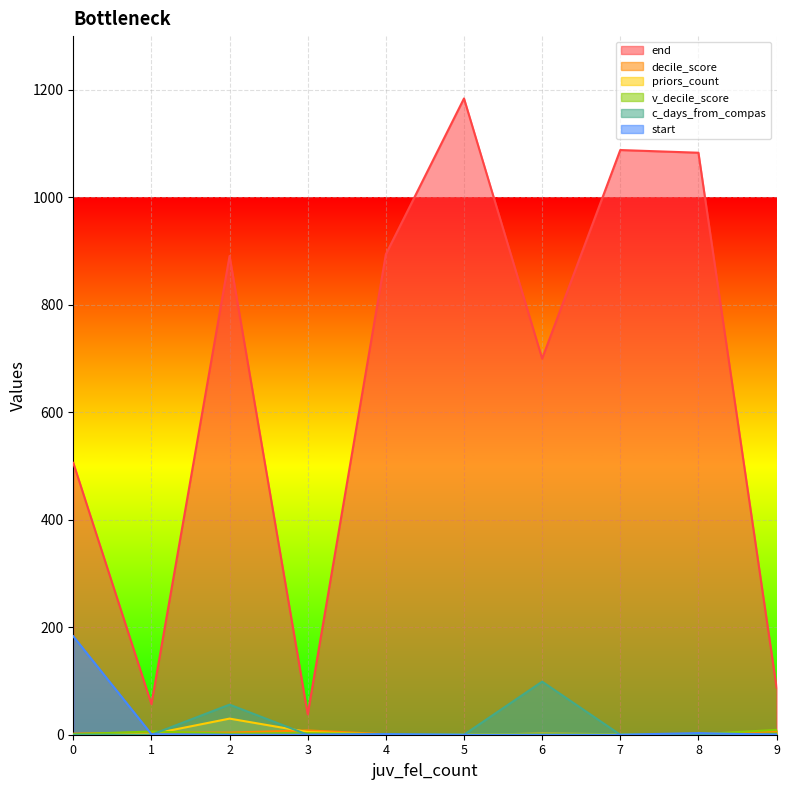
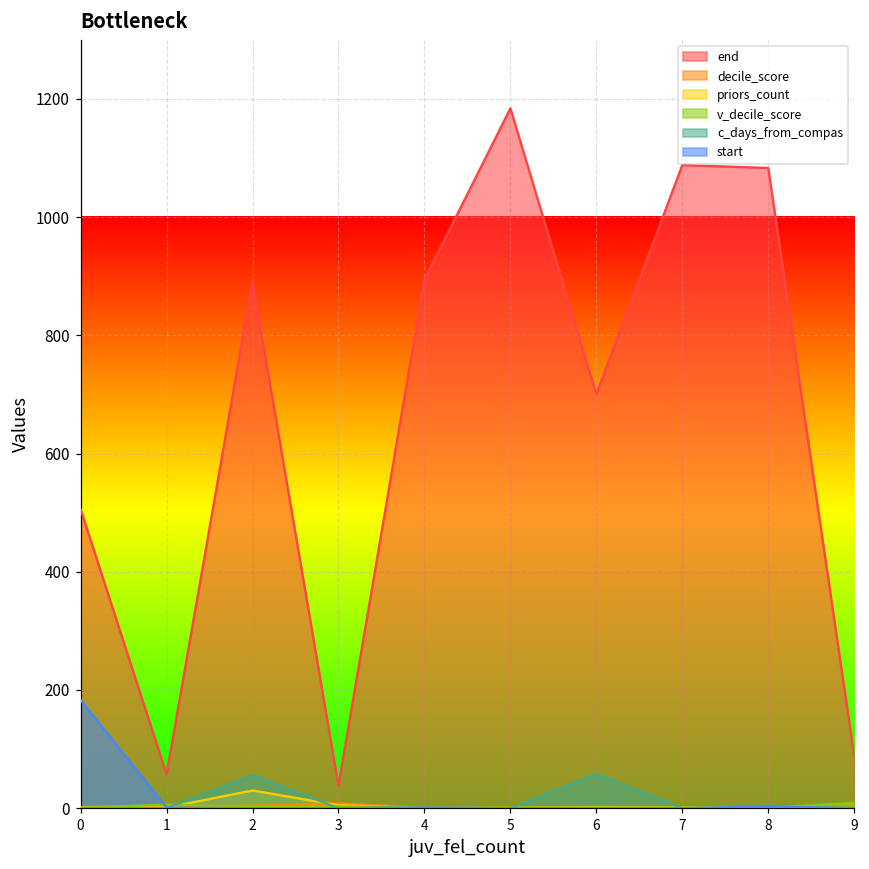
  {
    "end": {
      "0": 510,
      "1": 60,
      "2": 890,
      "3": 40,
      "4": 890,
      "5": 1180,
      "6": 700,
      "7": 1090,
      "8": 1080,
      "9": 90
    },
    "c_days_from_compas": {
      "2": 60,
-     "6": 100
+     "6": 60
    },
    "start": {
      "0": 180
    }
  }
